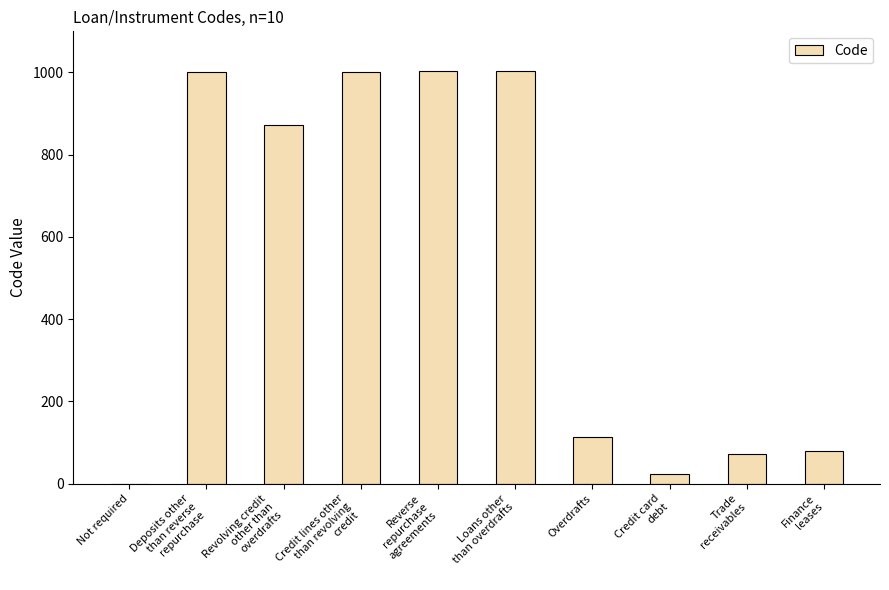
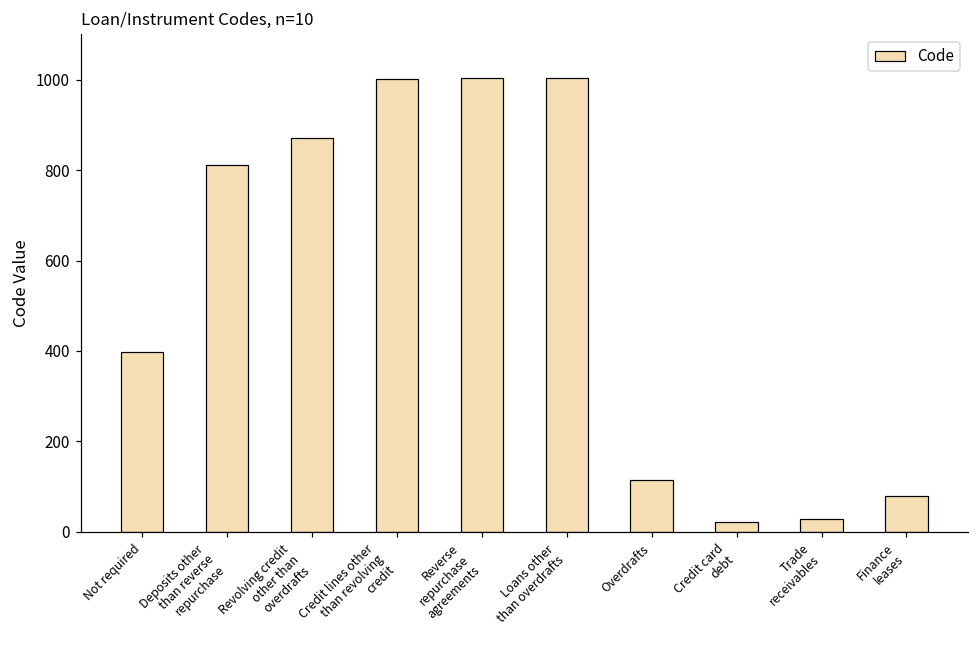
  {
-   "Not required": 0,
-   "Deposits other than reverse repurchase": 1000,
+   "Not required": 400,
+   "Deposits other than reverse repurchase": 810,
    "Revolving credit other than overdrafts": 870,
    "Credit lines other than revolving credit": 1000,
    "Reverse repurchase agreements": 1000,
    "Loans other than overdrafts": 1000,
    "Overdrafts": 110,
    "Credit card debt": 20,
-   "Trade receivables": 70,
+   "Trade receivables": 30,
    "Finance leases": 80
  }
